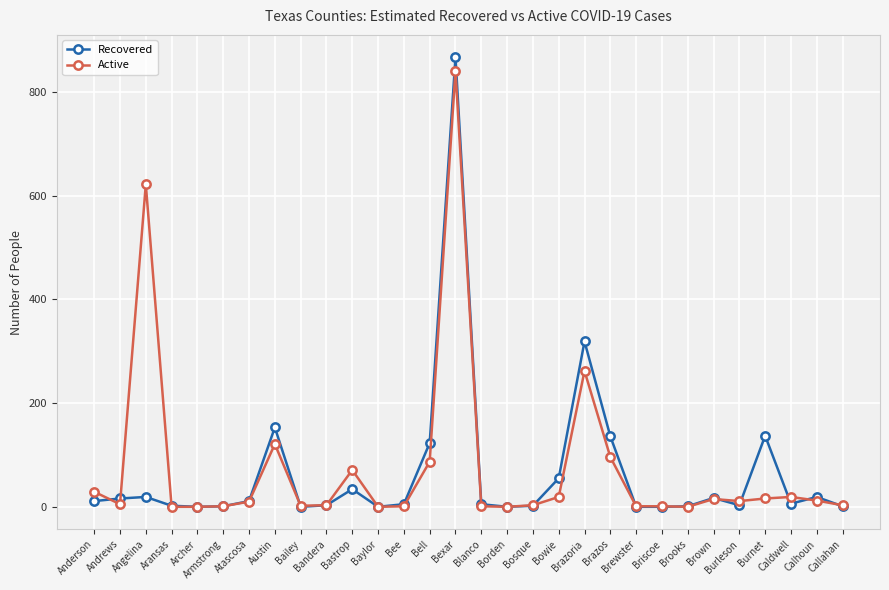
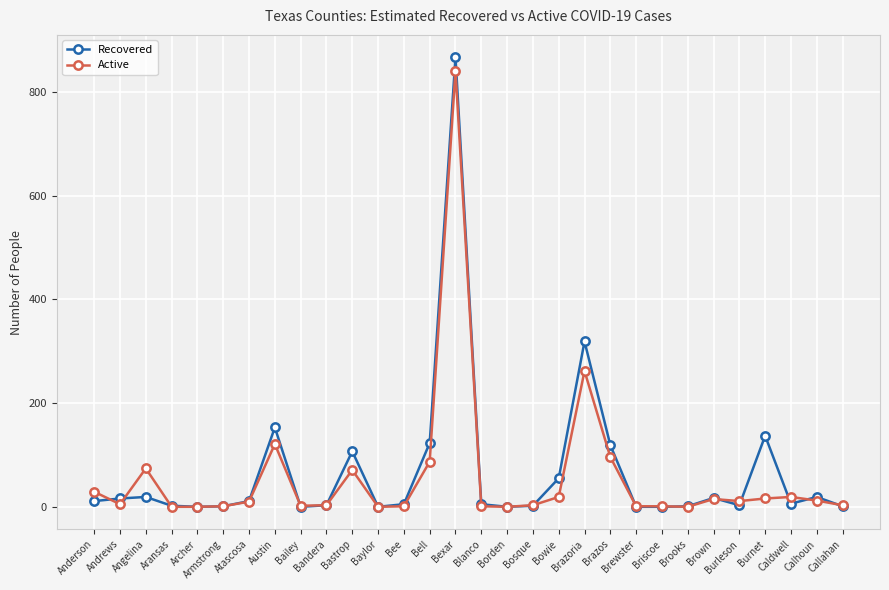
  {
    "Recovered": {
      "Anderson": 10,
      "Andrews": 20,
      "Angelina": 20,
      "Austin": 150,
-     "Bastrop": 30,
+     "Bastrop": 110,
      "Bell": 120,
      "Bexar": 870,
      "Bowie": 60,
      "Brazoria": 320,
-     "Brazos": 140,
+     "Brazos": 120,
      "Burleson": 0,
      "Burnet": 140,
      "Caldwell": 10,
      "Calhoun": 20
    },
    "Active": {
      "Anderson": 30,
      "Andrews": 10,
-     "Angelina": 620,
+     "Angelina": 70,
      "Austin": 120,
      "Bastrop": 70,
      "Bell": 90,
      "Bexar": 840,
      "Bowie": 20,
      "Brazoria": 260,
      "Brazos": 100,
      "Burleson": 10,
      "Burnet": 20,
      "Caldwell": 20,
      "Calhoun": 10
    }
  }
